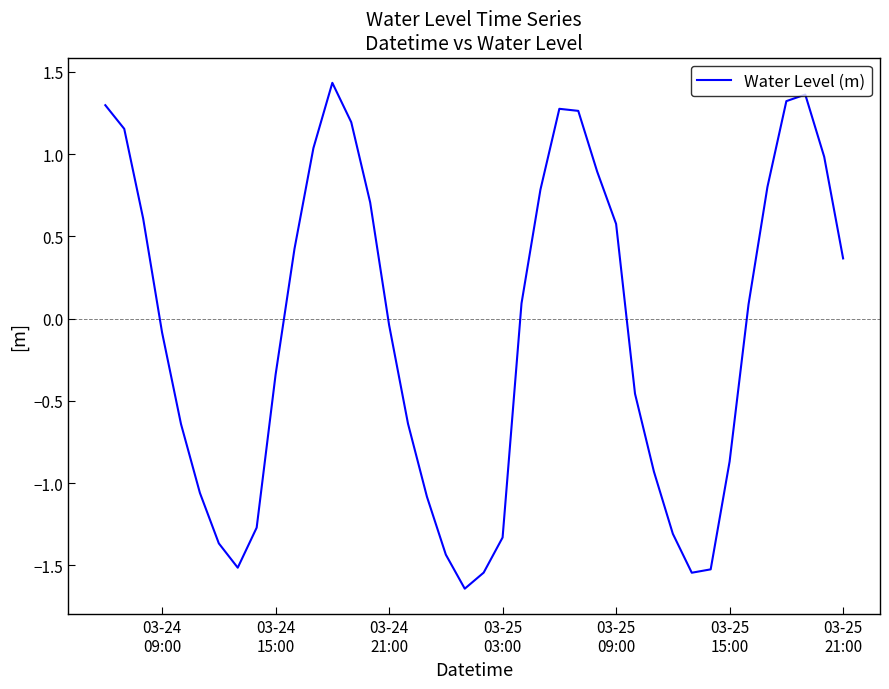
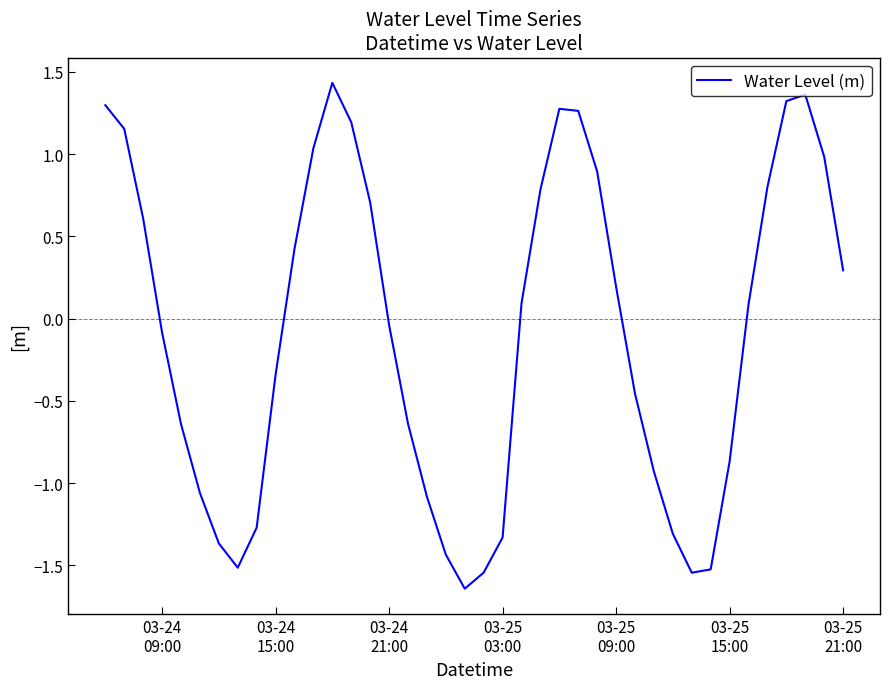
  {
    "03-24 09:00": -0.08,
    "03-24 15:00": -0.34,
    "03-24 21:00": -0.04,
    "03-25 03:00": -1.33,
-   "03-25 09:00": 0.58,
+   "03-25 09:00": 0.19,
    "03-25 15:00": -0.87,
-   "03-25 21:00": 0.37
+   "03-25 21:00": 0.29
  }
